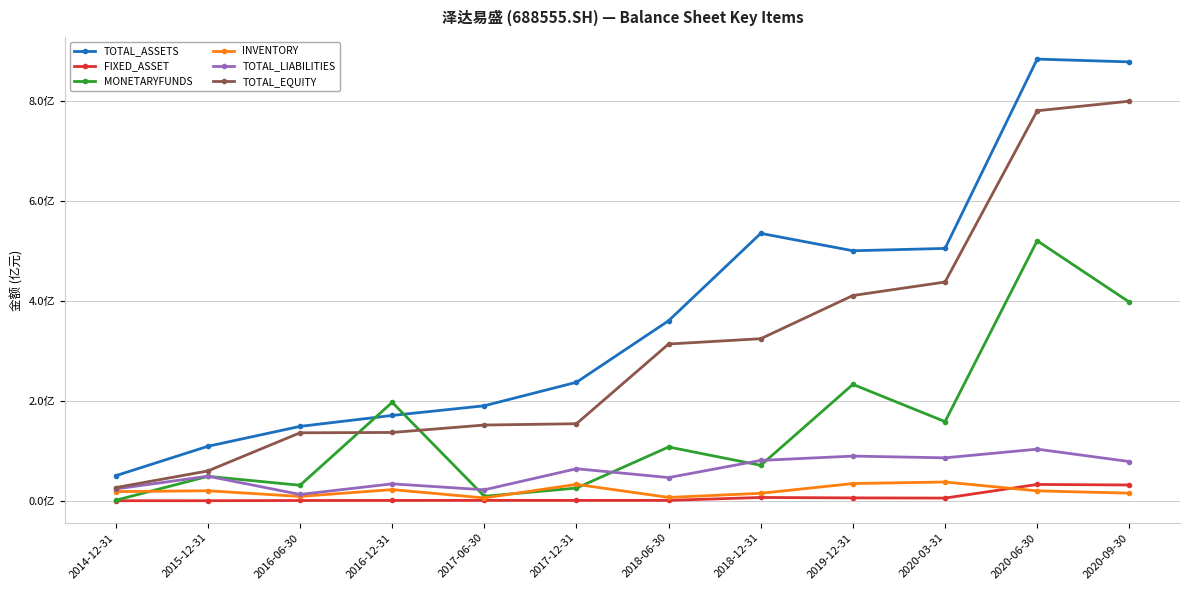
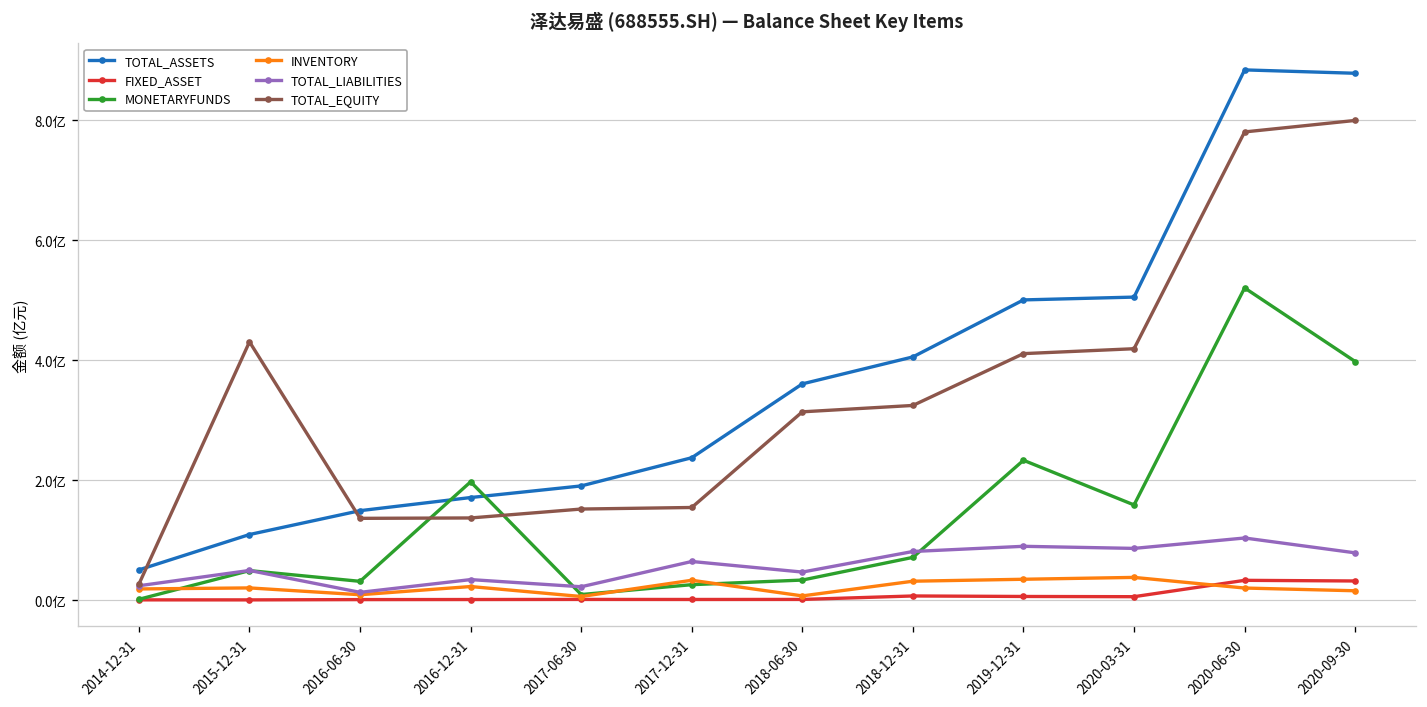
  {
    "TOTAL_ASSETS": {
      "2014-12-31": "0.5亿",
      "2015-12-31": "1.1亿",
      "2016-06-30": "1.5亿",
      "2016-12-31": "1.7亿",
      "2017-06-30": "1.9亿",
      "2017-12-31": "2.4亿",
      "2018-06-30": "3.6亿",
-     "2018-12-31": "5.4亿",
+     "2018-12-31": "4.1亿",
      "2019-12-31": "5.0亿",
      "2020-03-31": "5.1亿",
      "2020-06-30": "8.8亿",
      "2020-09-30": "8.8亿"
    },
    "FIXED_ASSET": {
      "2015-12-31": "0.0亿",
      "2016-06-30": "0.0亿",
      "2016-12-31": "0.0亿",
      "2017-12-31": "0.0亿",
      "2018-06-30": "0.0亿",
      "2018-12-31": "0.1亿",
      "2019-12-31": "0.1亿",
      "2020-03-31": "0.1亿",
      "2020-06-30": "0.3亿",
      "2020-09-30": "0.3亿"
    },
    "MONETARYFUNDS": {
      "2016-06-30": "0.3亿",
      "2016-12-31": "2.0亿",
      "2017-12-31": "0.3亿",
-     "2018-06-30": "1.1亿",
+     "2018-06-30": "0.3亿",
      "2018-12-31": "0.7亿",
      "2019-12-31": "2.3亿",
      "2020-03-31": "1.6亿",
      "2020-06-30": "5.2亿",
      "2020-09-30": "4.0亿"
    },
    "INVENTORY": {
      "2014-12-31": "0.2亿",
      "2015-12-31": "0.2亿",
      "2016-12-31": "0.2亿",
      "2017-12-31": "0.3亿",
      "2018-06-30": "0.1亿",
-     "2018-12-31": "0.2亿",
+     "2018-12-31": "0.3亿",
      "2019-12-31": "0.3亿",
      "2020-03-31": "0.4亿",
      "2020-06-30": "0.2亿",
      "2020-09-30": "0.2亿"
    },
    "TOTAL_LIABILITIES": {
      "2016-12-31": "0.3亿",
      "2017-06-30": "0.2亿",
      "2017-12-31": "0.6亿",
      "2018-06-30": "0.5亿",
      "2018-12-31": "0.8亿",
      "2019-12-31": "0.9亿",
      "2020-03-31": "0.9亿",
      "2020-06-30": "1.0亿",
      "2020-09-30": "0.8亿"
    },
    "TOTAL_EQUITY": {
-     "2015-12-31": "0.6亿",
+     "2015-12-31": "4.3亿",
      "2016-06-30": "1.4亿",
      "2016-12-31": "1.4亿",
      "2017-06-30": "1.5亿",
      "2017-12-31": "1.5亿",
      "2018-06-30": "3.1亿",
      "2018-12-31": "3.2亿",
      "2019-12-31": "4.1亿",
-     "2020-03-31": "4.4亿",
+     "2020-03-31": "4.2亿",
      "2020-06-30": "7.8亿",
      "2020-09-30": "8.0亿"
    }
  }
